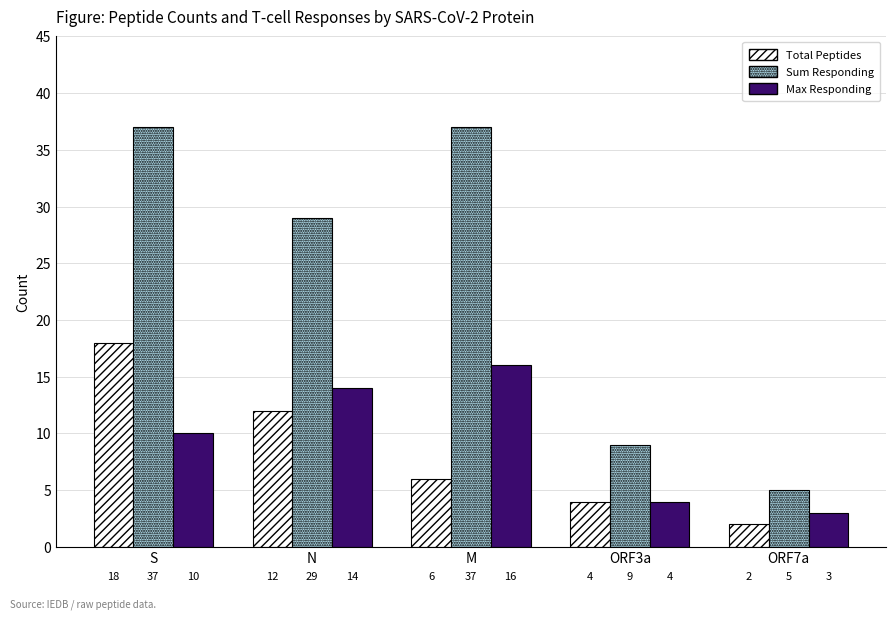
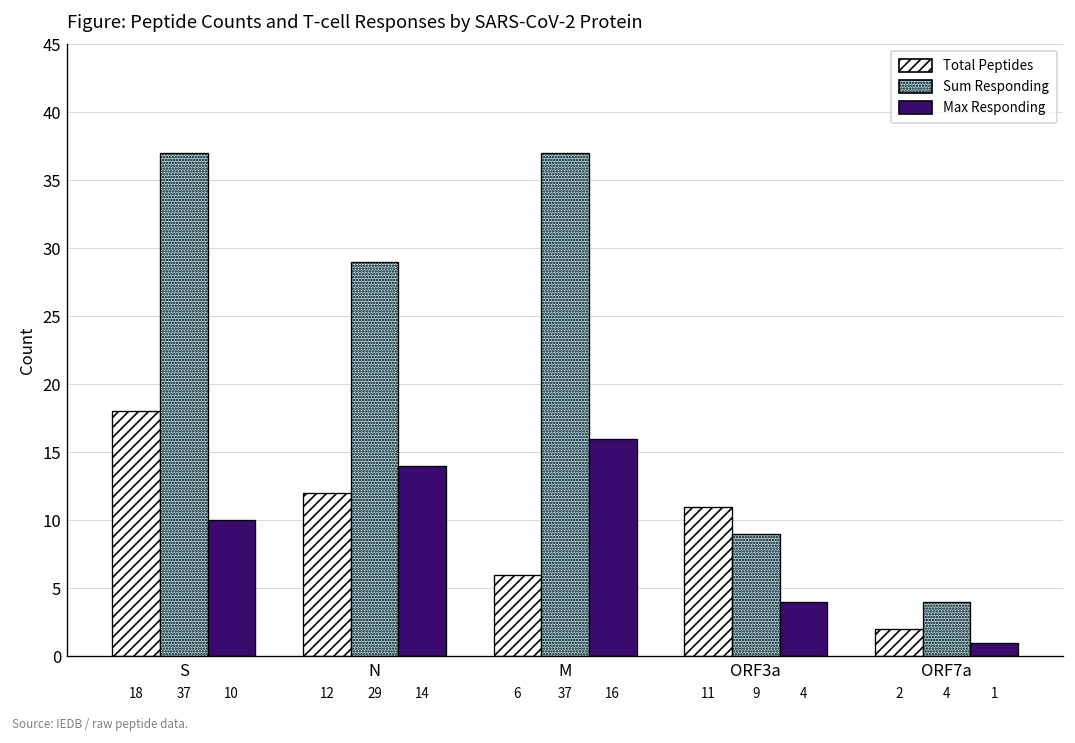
  {
    "Total Peptides": {
-     "ORF3a": 4
+     "ORF3a": 11
    },
    "Sum Responding": {
-     "ORF7a": 5
+     "ORF7a": 4
    },
    "Max Responding": {
-     "ORF7a": 3
+     "ORF7a": 1
    }
  }
